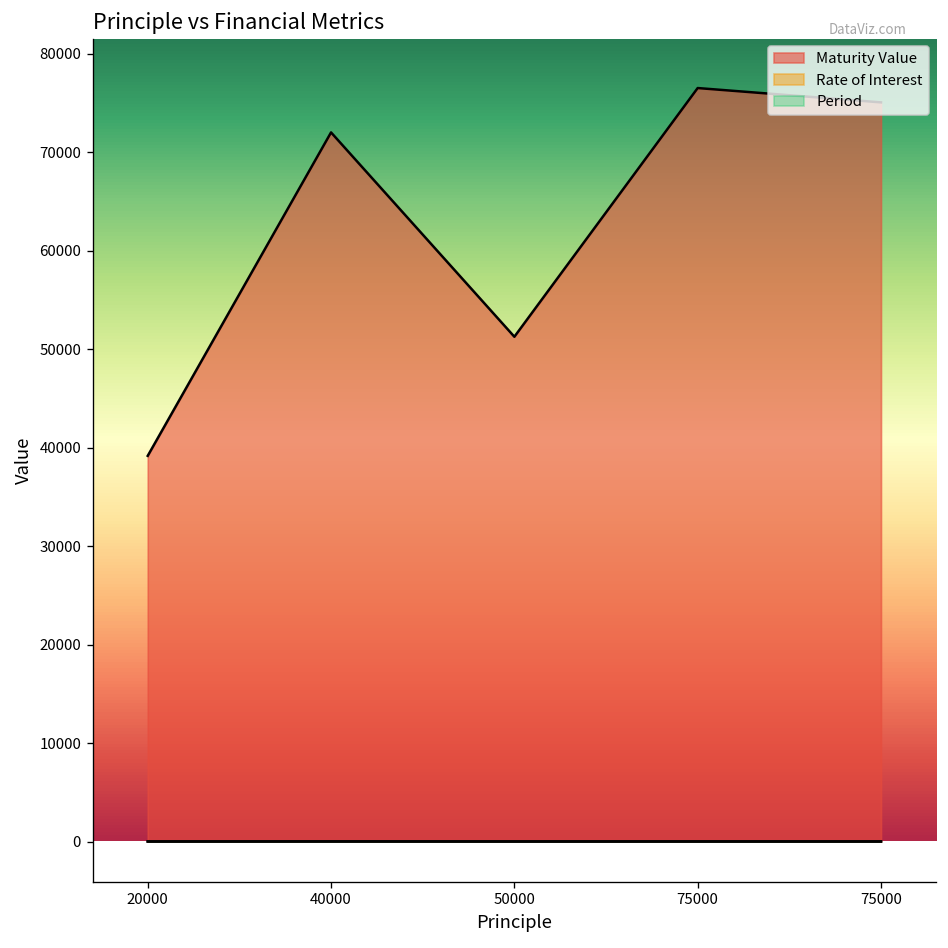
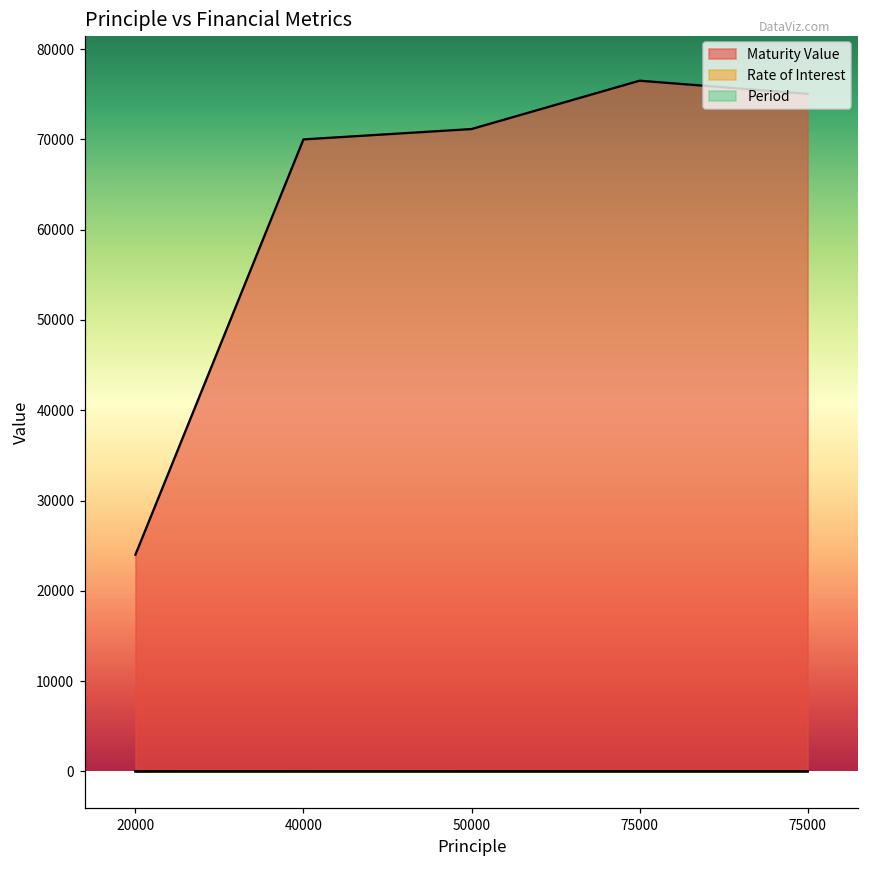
  {
    "Maturity Value": {
-     "20000": 39000,
-     "40000": 72000,
-     "50000": 51000
+     "20000": 24000,
+     "40000": 70000,
+     "50000": 71000
    },
    "Period": {
      "20000": 0,
      "40000": 0,
      "50000": 0
    }
  }
